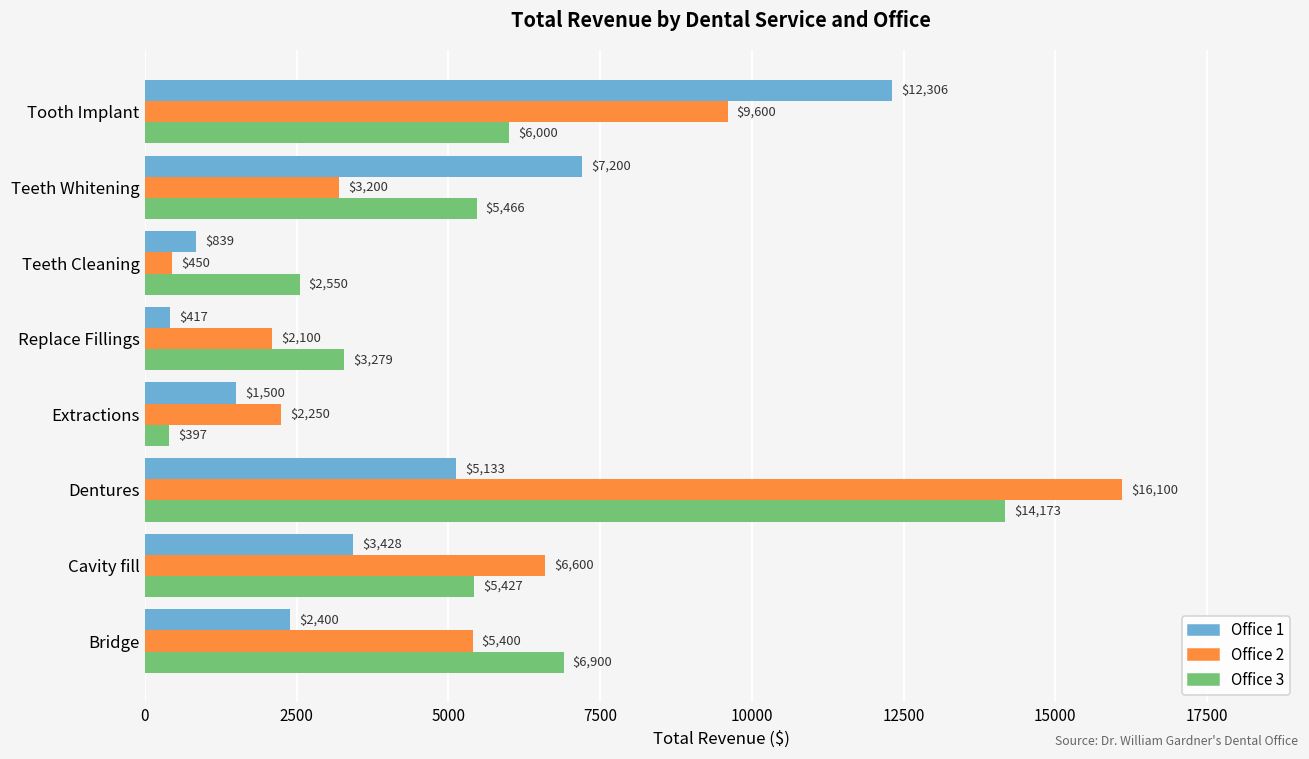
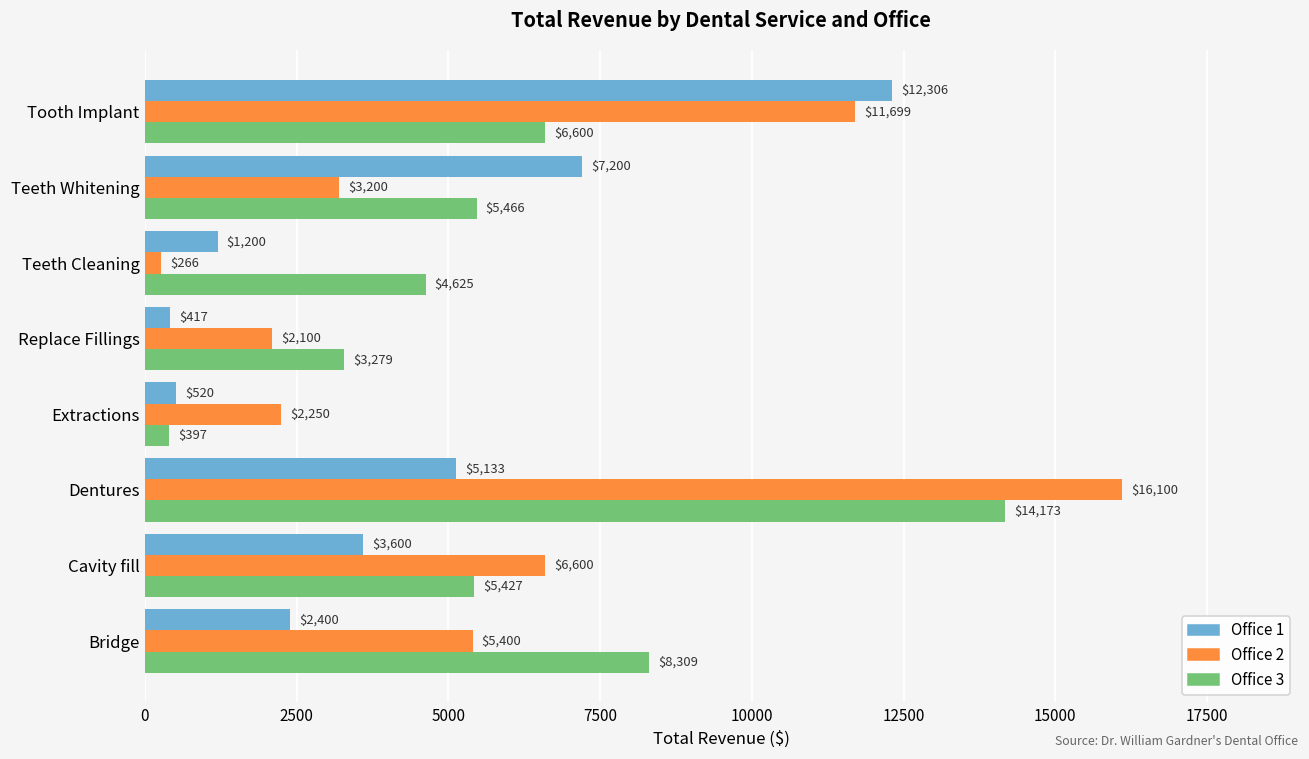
  {
    "Office 1": {
      "Tooth Implant": "$12,306",
      "Teeth Whitening": "$7,200",
-     "Teeth Cleaning": "$839",
+     "Teeth Cleaning": "$1,200",
      "Replace Fillings": "$417",
-     "Extractions": "$1,500",
+     "Extractions": "$520",
      "Dentures": "$5,133",
-     "Cavity fill": "$3,428",
+     "Cavity fill": "$3,600",
      "Bridge": "$2,400"
    },
    "Office 2": {
-     "Tooth Implant": "$9,600",
+     "Tooth Implant": "$11,699",
      "Teeth Whitening": "$3,200",
-     "Teeth Cleaning": "$450",
+     "Teeth Cleaning": "$266",
      "Replace Fillings": "$2,100",
      "Extractions": "$2,250",
      "Dentures": "$16,100",
      "Cavity fill": "$6,600",
      "Bridge": "$5,400"
    },
    "Office 3": {
-     "Tooth Implant": "$6,000",
+     "Tooth Implant": "$6,600",
      "Teeth Whitening": "$5,466",
-     "Teeth Cleaning": "$2,550",
+     "Teeth Cleaning": "$4,625",
      "Replace Fillings": "$3,279",
      "Extractions": "$397",
      "Dentures": "$14,173",
      "Cavity fill": "$5,427",
-     "Bridge": "$6,900"
+     "Bridge": "$8,309"
    }
  }
